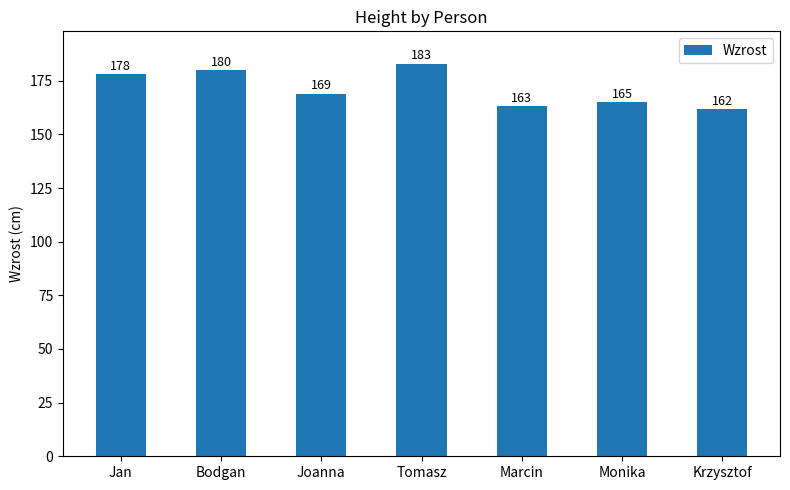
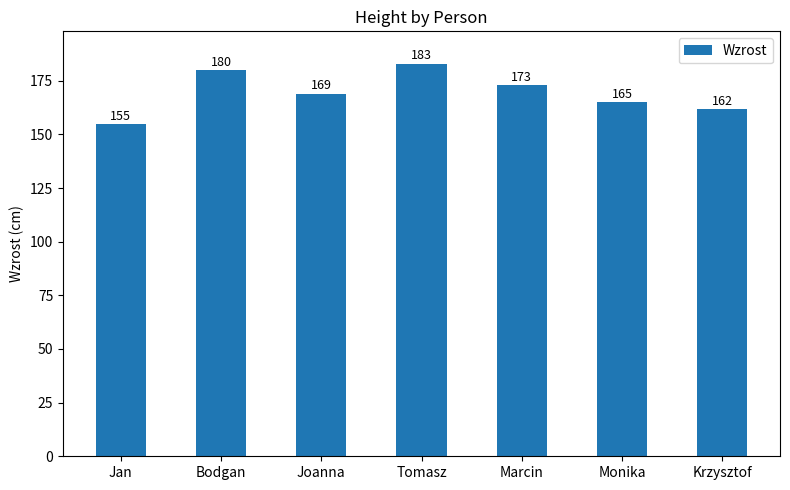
  {
-   "Jan": 178,
+   "Jan": 155,
    "Bodgan": 180,
    "Joanna": 169,
    "Tomasz": 183,
-   "Marcin": 163,
+   "Marcin": 173,
    "Monika": 165,
    "Krzysztof": 162
  }
